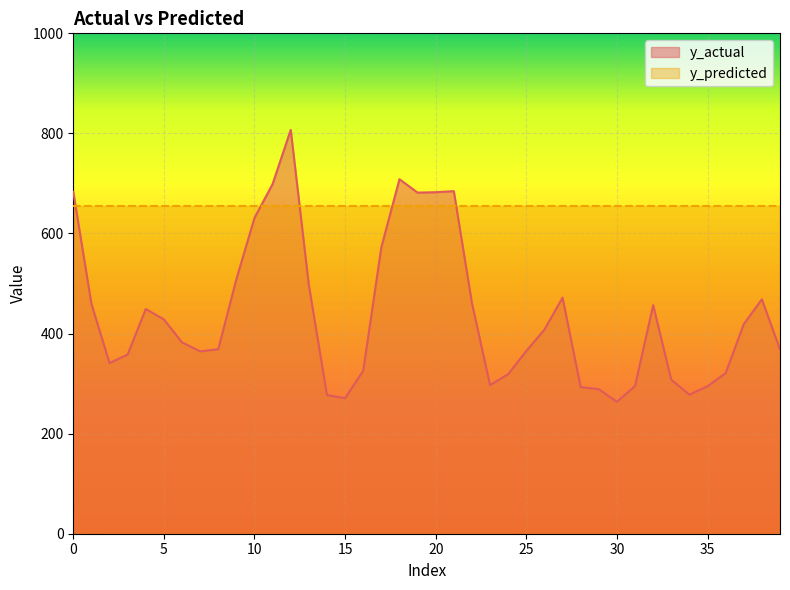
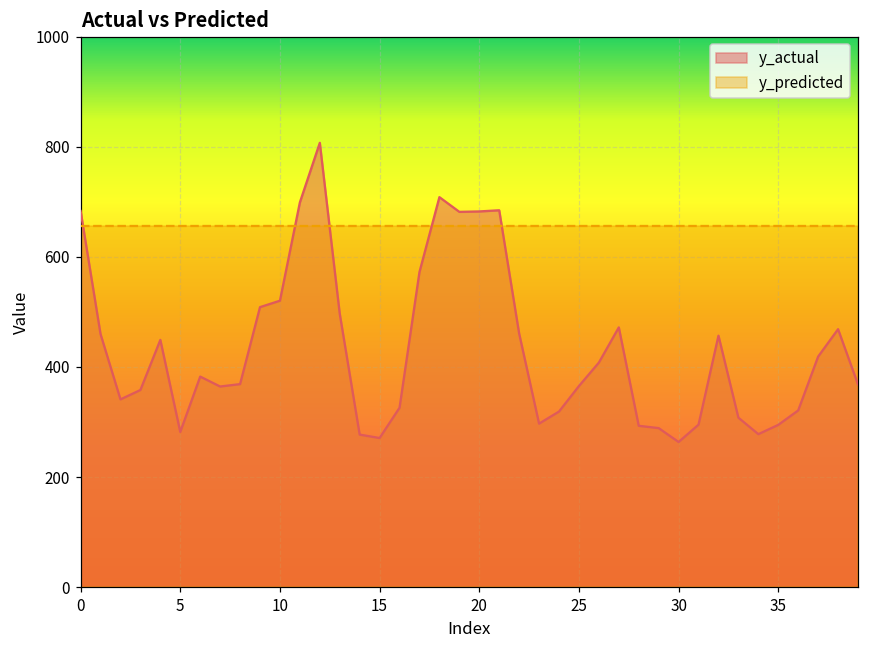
  {
    "y_actual": {
      "0": 680,
-     "5": 430,
-     "10": 630,
+     "5": 280,
+     "10": 520,
      "15": 270,
      "20": 680,
      "25": 370,
      "30": 260,
      "35": 290
    },
    "y_predicted": {
      "0": 660,
      "5": 660,
      "10": 660,
      "15": 660,
      "20": 660,
      "25": 660,
      "30": 660,
      "35": 660
    }
  }
